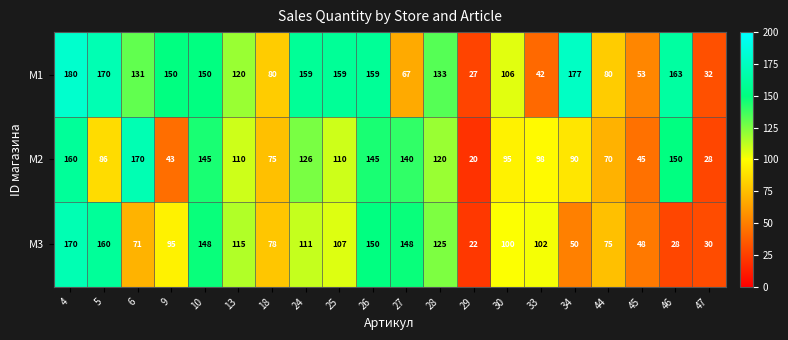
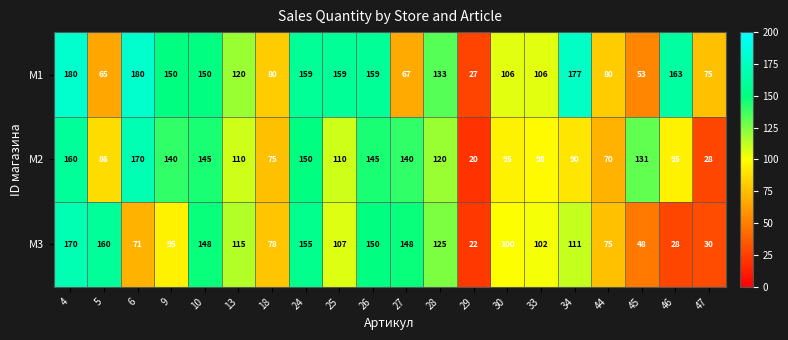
  {
    "M1": {
      "4": 180,
-     "5": 170,
-     "6": 131,
+     "5": 65,
+     "6": 180,
      "9": 150,
      "10": 150,
      "13": 120,
      "18": 80,
      "24": 159,
      "25": 159,
      "26": 159,
      "27": 67,
      "28": 133,
      "29": 27,
      "30": 106,
-     "33": 42,
+     "33": 106,
      "34": 177,
      "44": 80,
      "45": 53,
      "46": 163,
-     "47": 32
+     "47": 75
    },
    "M2": {
      "4": 160,
      "5": 86,
      "6": 170,
-     "9": 43,
+     "9": 140,
      "10": 145,
      "13": 110,
      "18": 75,
-     "24": 126,
+     "24": 150,
      "25": 110,
      "26": 145,
      "27": 140,
      "28": 120,
      "29": 20,
      "30": 95,
      "33": 98,
      "34": 90,
      "44": 70,
-     "45": 45,
-     "46": 150,
+     "45": 131,
+     "46": 95,
      "47": 28
    },
    "M3": {
      "4": 170,
      "5": 160,
      "6": 71,
      "9": 95,
      "10": 148,
      "13": 115,
      "18": 78,
-     "24": 111,
+     "24": 155,
      "25": 107,
      "26": 150,
      "27": 148,
      "28": 125,
      "29": 22,
      "30": 100,
      "33": 102,
-     "34": 50,
+     "34": 111,
      "44": 75,
      "45": 48,
      "46": 28,
      "47": 30
    }
  }
